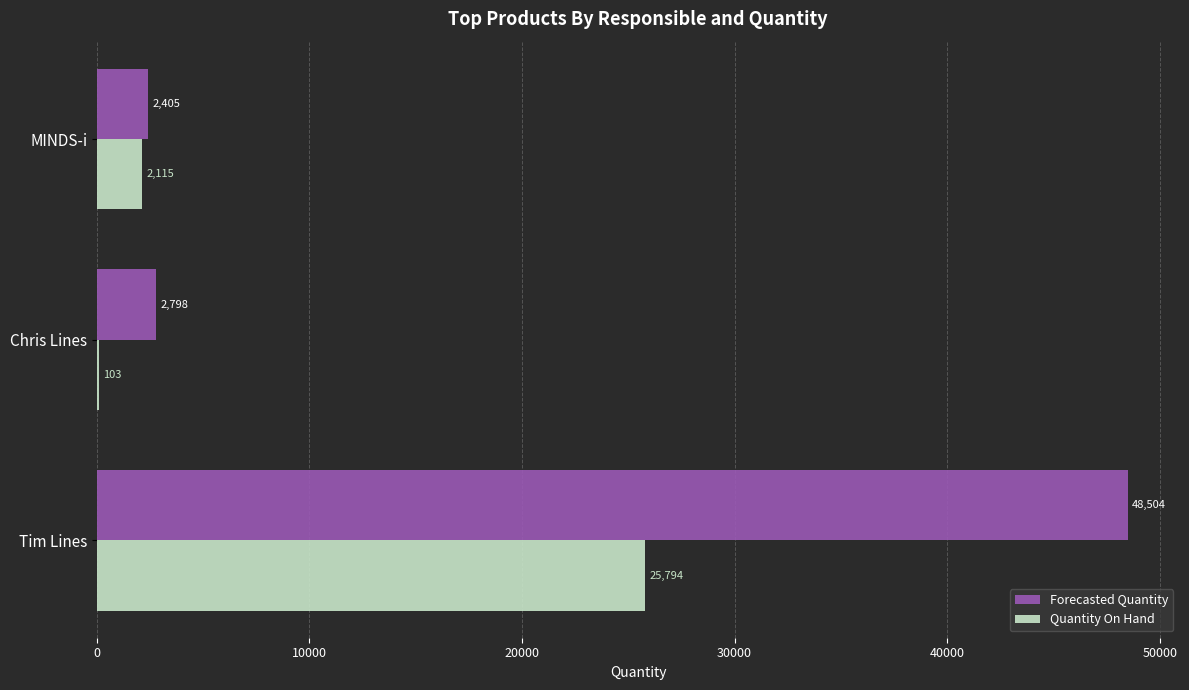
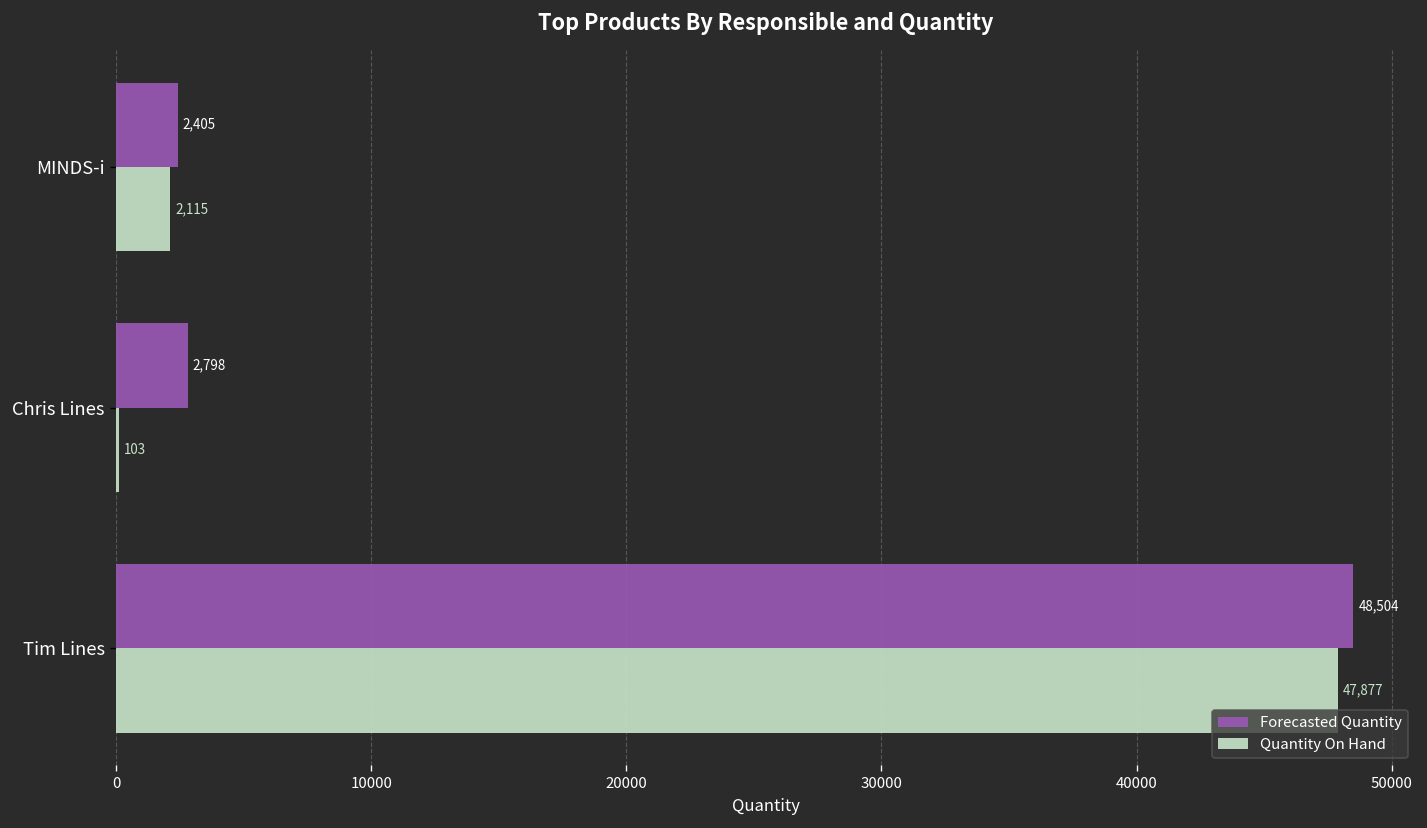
  {
    "Forecasted Quantity": {
      "MINDS-i": "2,405",
      "Tim Lines": "48,504"
    },
    "Quantity On Hand": {
      "MINDS-i": "2,115",
      "Chris Lines": "103",
-     "Tim Lines": "25,794"
+     "Tim Lines": "47,877"
    }
  }
